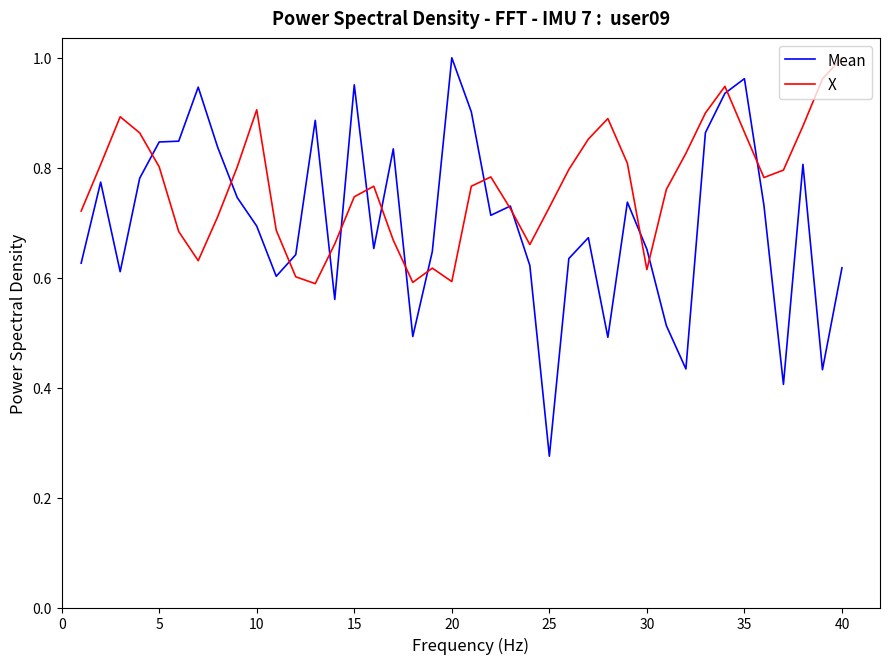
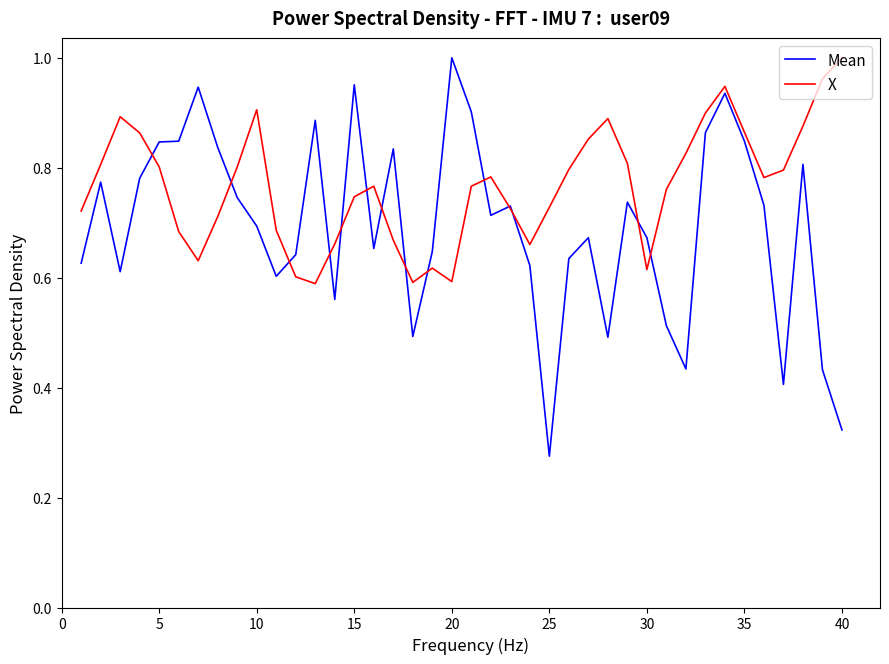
  {
    "Mean": {
      "5": 0.85,
      "10": 0.69,
      "15": 0.95,
      "20": 1.00,
      "25": 0.28,
-     "30": 0.65,
-     "35": 0.96,
-     "40": 0.62
+     "30": 0.67,
+     "35": 0.85,
+     "40": 0.32
    },
    "X": {
      "5": 0.80,
      "10": 0.91,
      "15": 0.75,
      "20": 0.59,
      "25": 0.73,
      "30": 0.61,
      "35": 0.86
    }
  }
